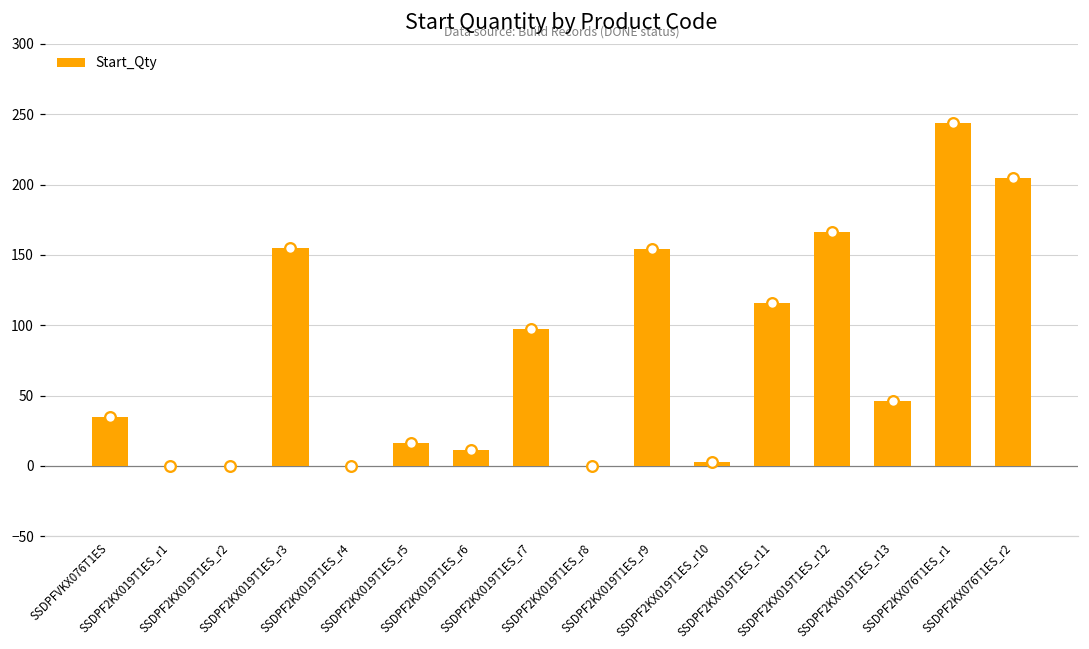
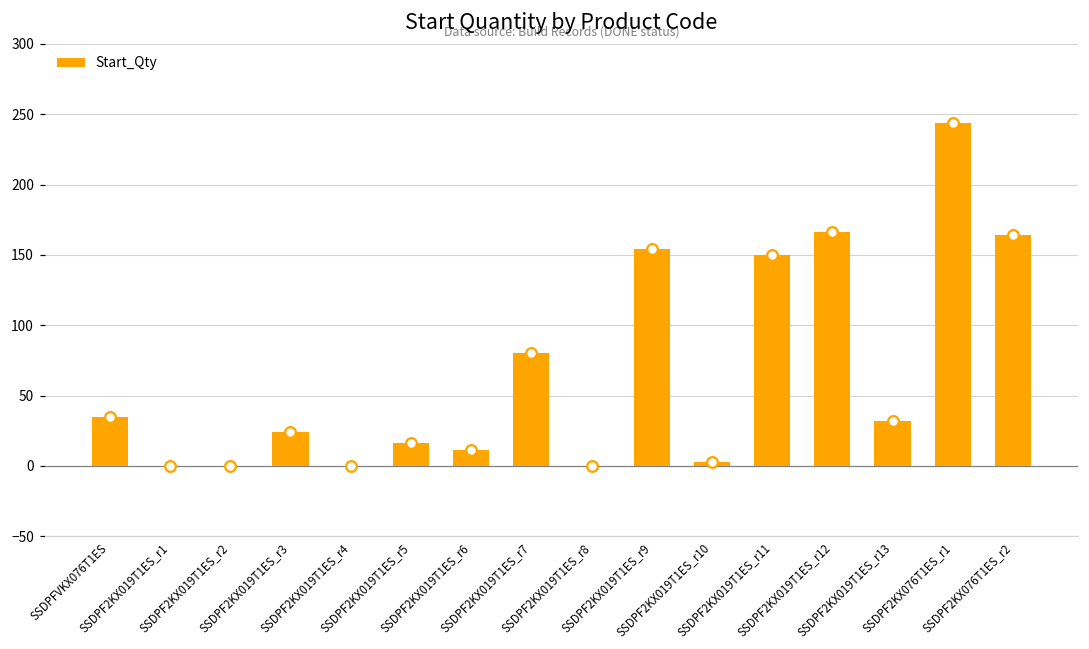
  {
    "Start_Qty": {
      "SSDPFVKX076T1ES": 35,
      "SSDPF2KX019T1ES_r1": 0,
      "SSDPF2KX019T1ES_r2": 0,
-     "SSDPF2KX019T1ES_r3": 155,
+     "SSDPF2KX019T1ES_r3": 24,
      "SSDPF2KX019T1ES_r4": 0,
      "SSDPF2KX019T1ES_r5": 16,
      "SSDPF2KX019T1ES_r6": 11,
-     "SSDPF2KX019T1ES_r7": 97,
+     "SSDPF2KX019T1ES_r7": 80,
      "SSDPF2KX019T1ES_r8": 0,
      "SSDPF2KX019T1ES_r9": 154,
      "SSDPF2KX019T1ES_r10": 3,
-     "SSDPF2KX019T1ES_r11": 116,
+     "SSDPF2KX019T1ES_r11": 150,
      "SSDPF2KX019T1ES_r12": 166,
-     "SSDPF2KX019T1ES_r13": 46,
+     "SSDPF2KX019T1ES_r13": 32,
      "SSDPF2KX076T1ES_r1": 244,
-     "SSDPF2KX076T1ES_r2": 205
+     "SSDPF2KX076T1ES_r2": 164
    }
  }
